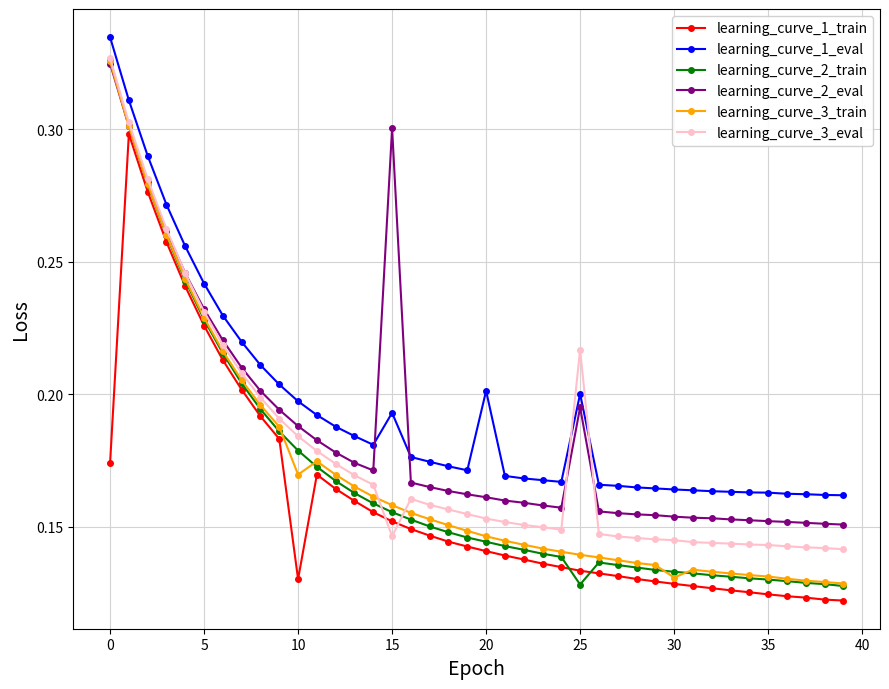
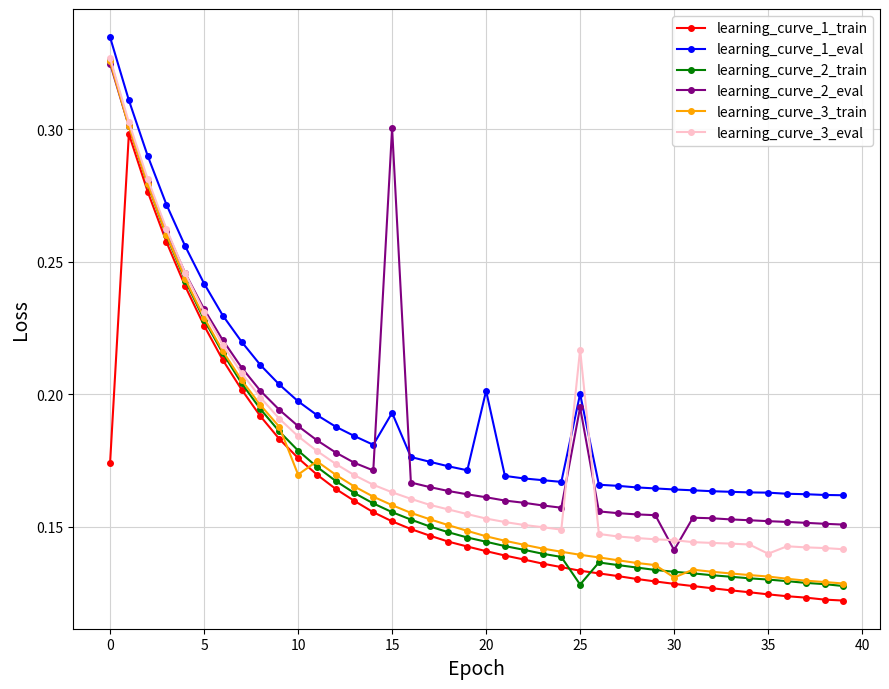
  {
    "learning_curve_1_train": {
      "0": 0.174,
      "5": 0.226,
-     "10": 0.130,
+     "10": 0.176,
      "15": 0.152,
      "20": 0.141,
      "25": 0.133,
      "30": 0.128,
      "35": 0.124
    },
    "learning_curve_1_eval": {
      "0": 0.335,
      "5": 0.242,
      "10": 0.197,
      "15": 0.193,
      "20": 0.201,
      "25": 0.200,
      "30": 0.164,
      "35": 0.163
    },
    "learning_curve_2_train": {
      "10": 0.179,
      "15": 0.155,
      "20": 0.144,
      "25": 0.128,
      "30": 0.133,
      "35": 0.130
    },
    "learning_curve_2_eval": {
      "10": 0.188,
      "15": 0.300,
      "20": 0.161,
      "25": 0.195,
-     "30": 0.154,
+     "30": 0.141,
      "35": 0.152
    },
    "learning_curve_3_train": {
      "10": 0.170,
      "15": 0.158,
      "20": 0.146,
      "25": 0.139,
      "30": 0.131,
      "35": 0.131
    },
    "learning_curve_3_eval": {
      "10": 0.184,
-     "15": 0.146,
+     "15": 0.163,
      "20": 0.153,
      "25": 0.217,
      "30": 0.145,
-     "35": 0.143
+     "35": 0.140
    }
  }
